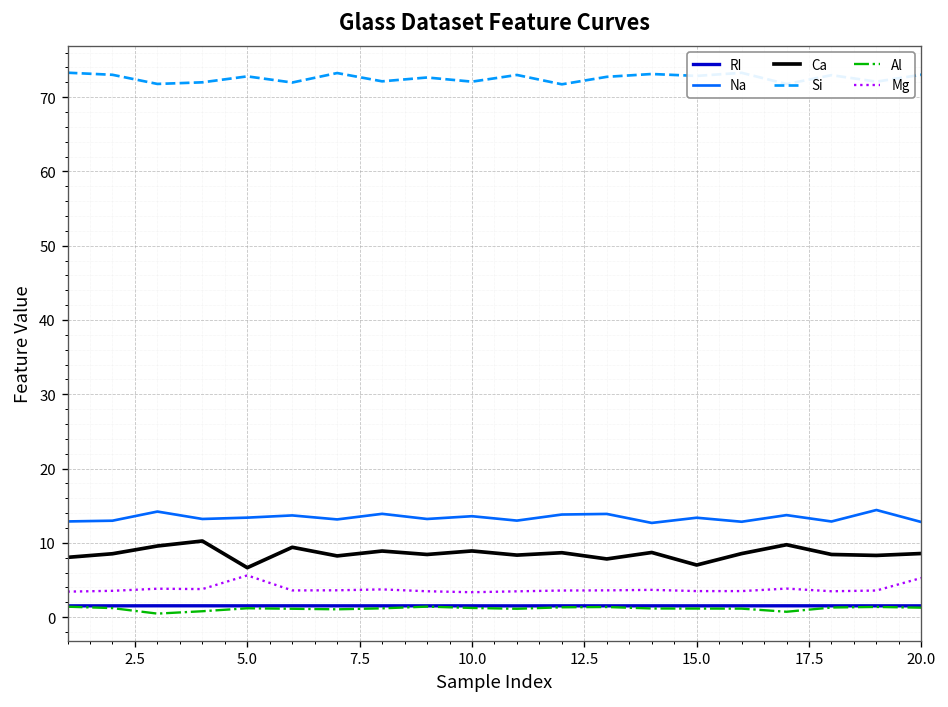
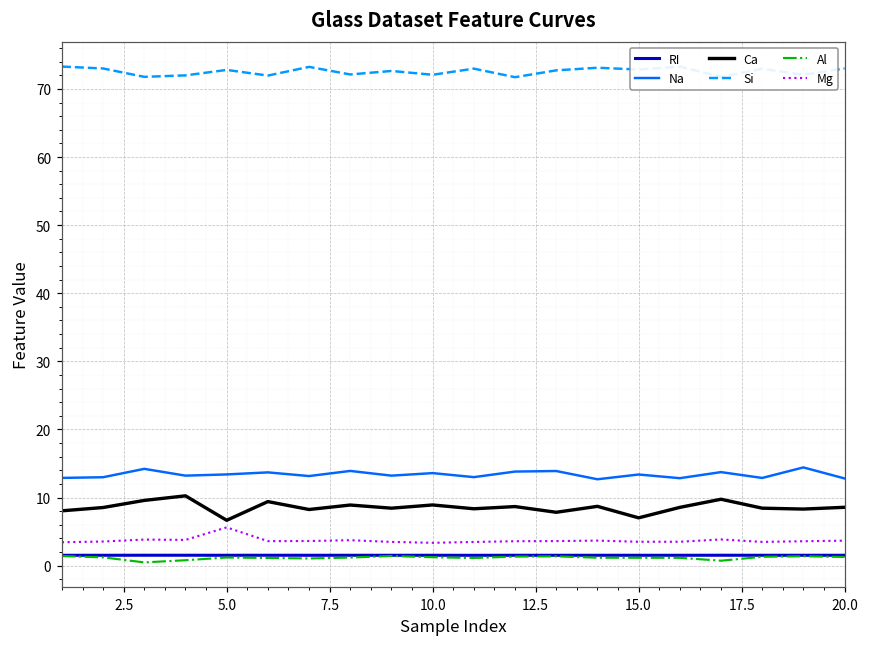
  {
    "Ca": {
      "5.0": 7,
      "10.0": 9,
      "15.0": 7,
      "20.0": 9
    },
    "Mg": {
      "5.0": 6,
      "10.0": 3,
      "15.0": 4,
-     "20.0": 5
+     "20.0": 4
    }
  }
